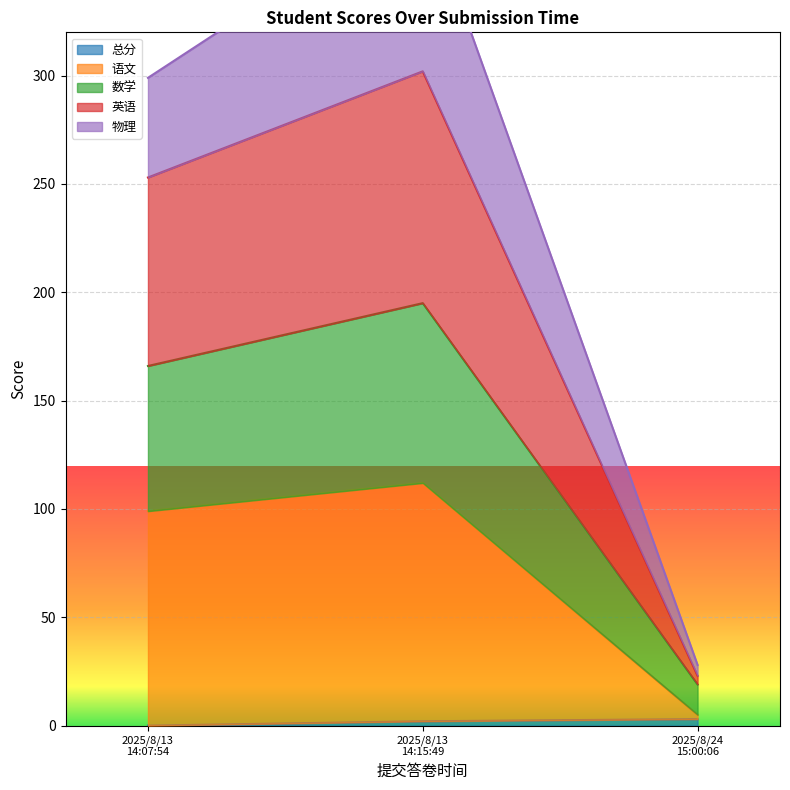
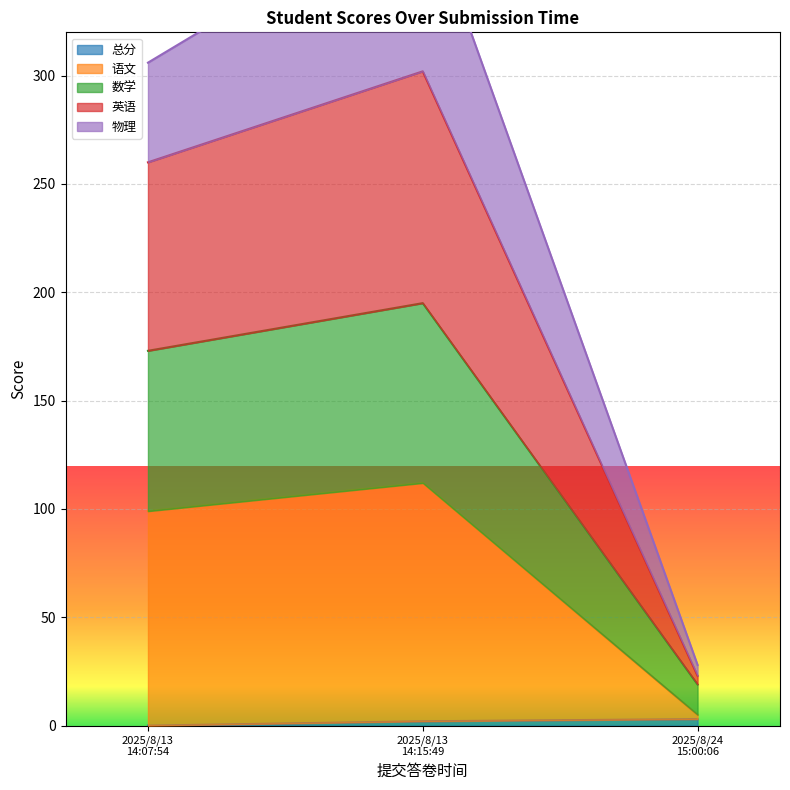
  {
    "总分": {
      "2025/8/13 14:07:54": 0,
      "2025/8/13 14:15:49": 2,
      "2025/8/24 15:00:06": 3
    },
    "语文": {
      "2025/8/13 14:07:54": 99,
      "2025/8/13 14:15:49": 110,
      "2025/8/24 15:00:06": 2
    },
    "数学": {
-     "2025/8/13 14:07:54": 67,
+     "2025/8/13 14:07:54": 74,
      "2025/8/13 14:15:49": 83,
      "2025/8/24 15:00:06": 14
    },
    "英语": {
      "2025/8/13 14:07:54": 87,
      "2025/8/13 14:15:49": 107,
      "2025/8/24 15:00:06": 4
    },
    "物理": {
      "2025/8/13 14:07:54": 46,
      "2025/8/24 15:00:06": 5
    }
  }
